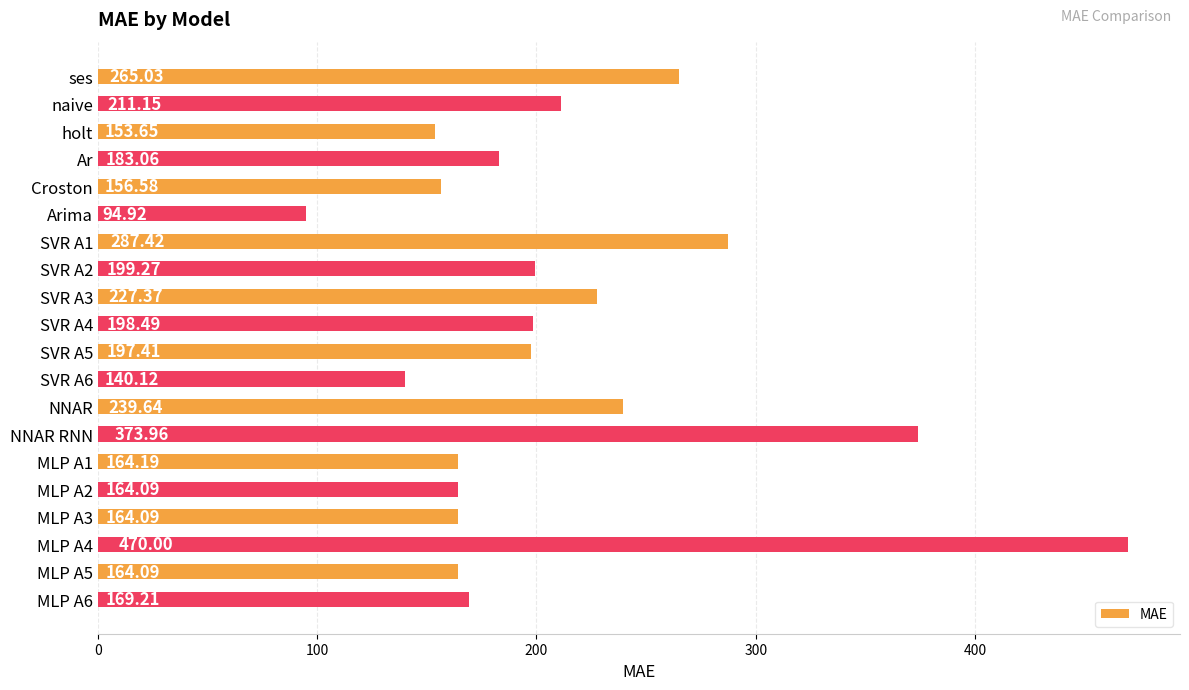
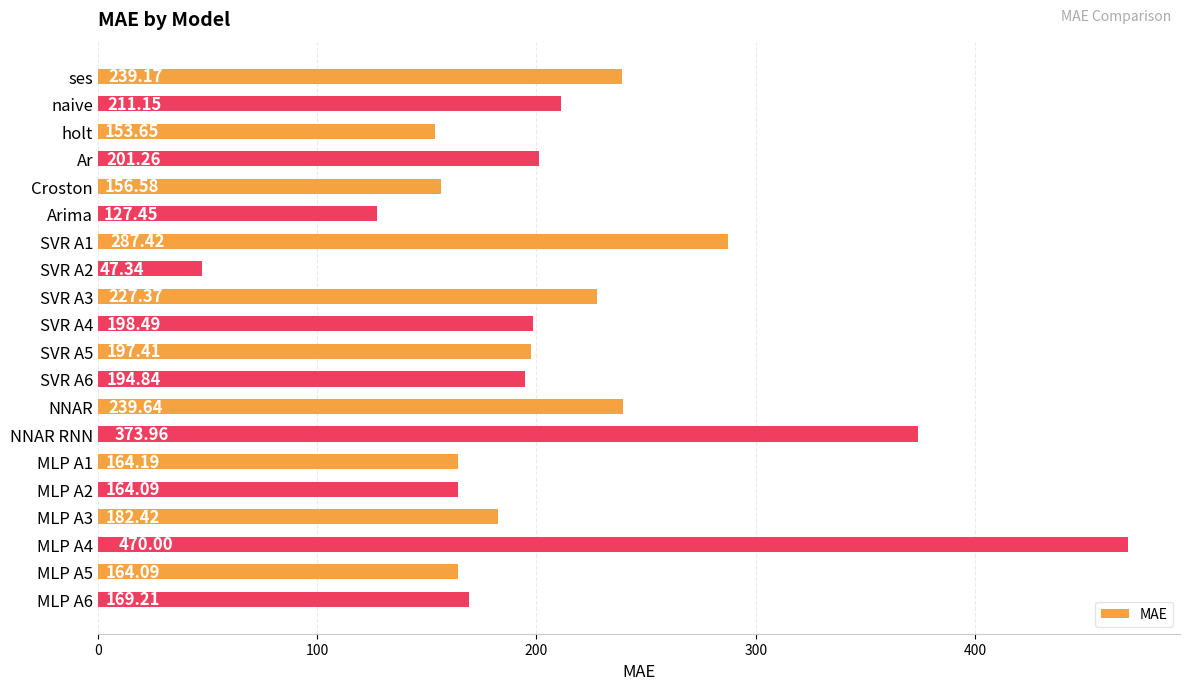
  {
-   "ses": 265.03,
+   "ses": 239.17,
    "naive": 211.15,
    "holt": 153.65,
-   "Ar": 183.06,
+   "Ar": 201.26,
    "Croston": 156.58,
-   "Arima": 94.92,
+   "Arima": 127.45,
    "SVR A1": 287.42,
-   "SVR A2": 199.27,
+   "SVR A2": 47.34,
    "SVR A3": 227.37,
    "SVR A4": 198.49,
    "SVR A5": 197.41,
-   "SVR A6": 140.12,
+   "SVR A6": 194.84,
    "NNAR": 239.64,
    "NNAR RNN": 373.96,
    "MLP A1": 164.19,
    "MLP A2": 164.09,
-   "MLP A3": 164.09,
+   "MLP A3": 182.42,
    "MLP A4": 470.00,
    "MLP A5": 164.09,
    "MLP A6": 169.21
  }
